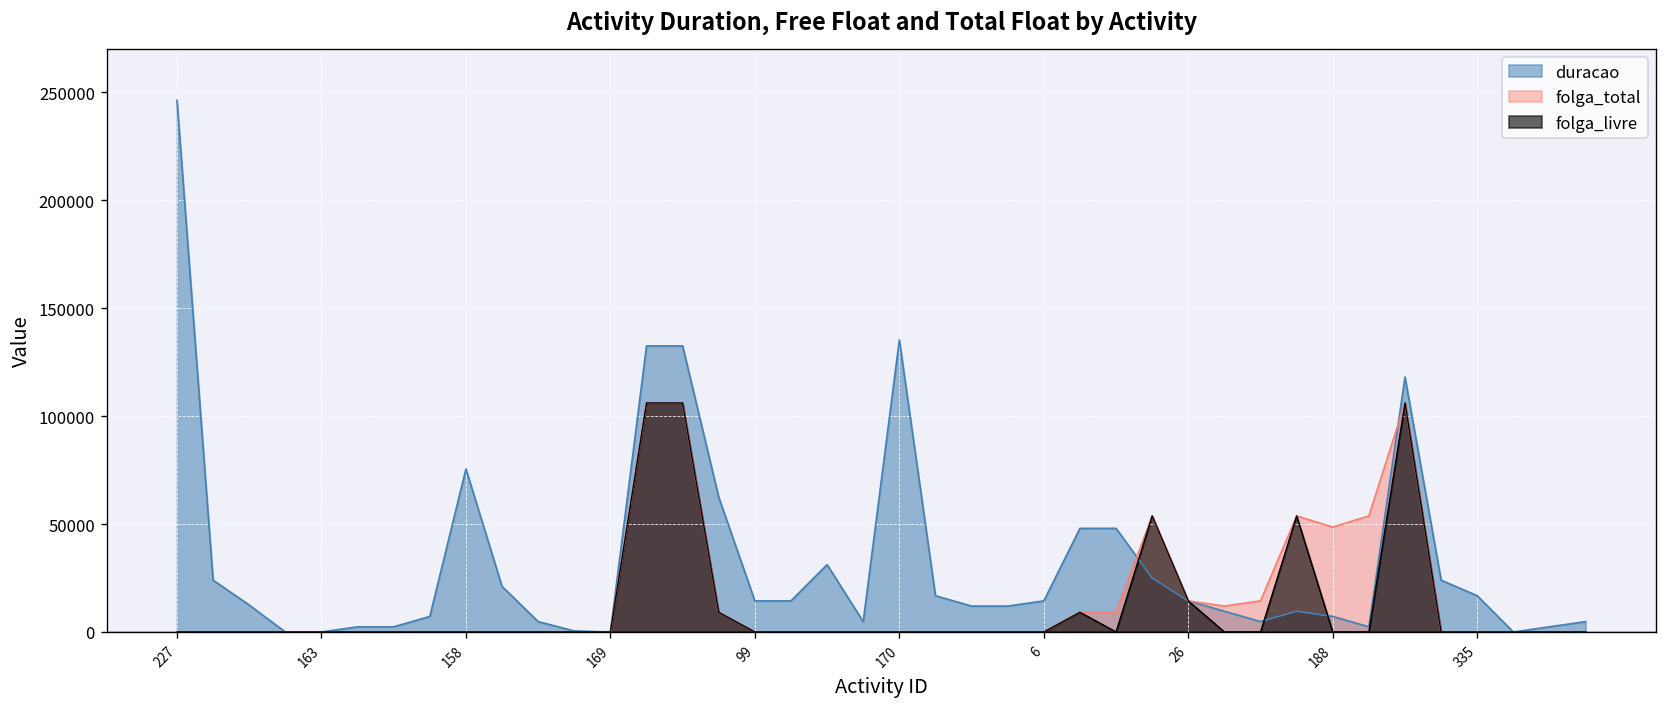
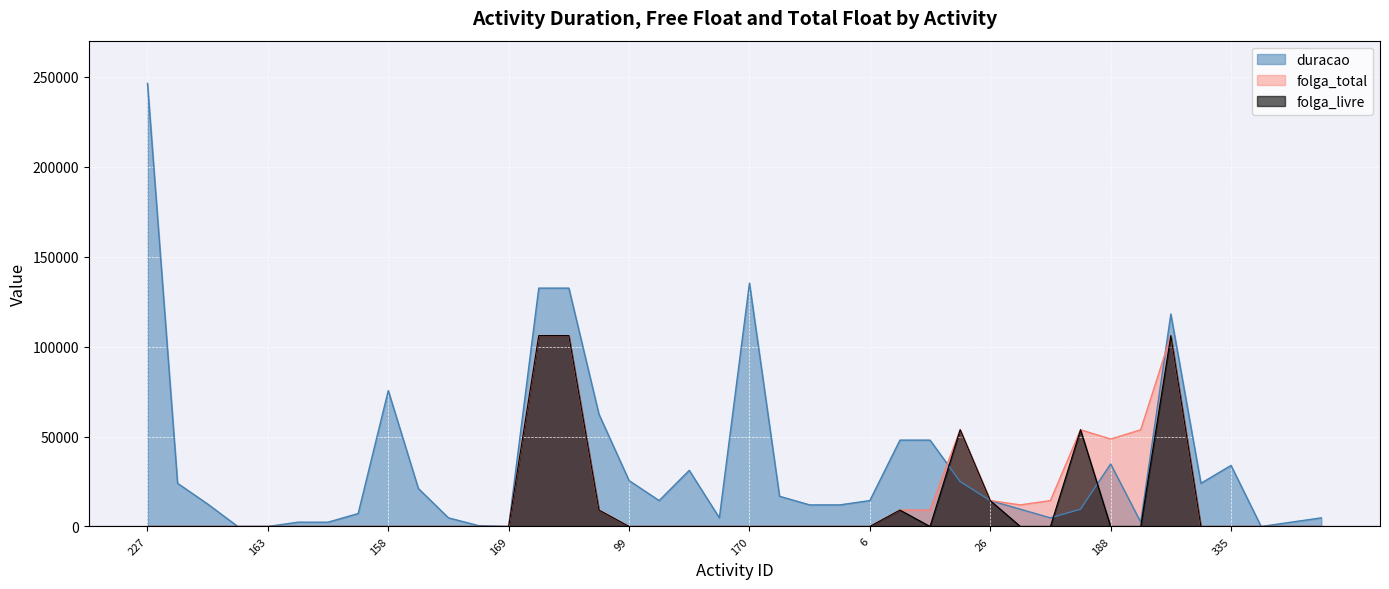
  {
    "duracao": {
      "227": 246000,
      "158": 76000,
-     "99": 14000,
+     "99": 26000,
      "170": 135000,
-     "188": 7000,
-     "335": 17000
+     "188": 35000,
+     "335": 34000
    },
    "folga_total": {
      "188": 49000
    },
    "folga_livre": {
      "188": 0
    }
  }
